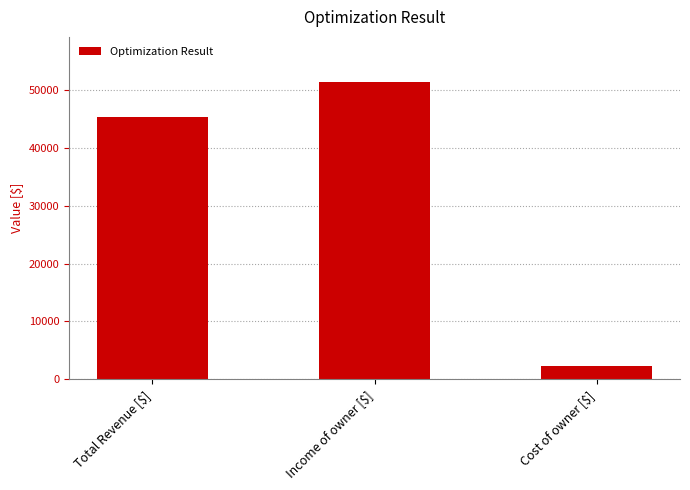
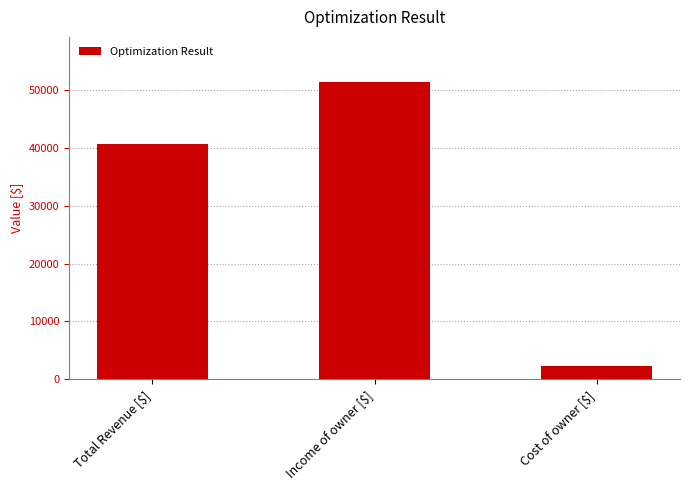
  {
-   "Total Revenue [$]": 45000,
+   "Total Revenue [$]": 41000,
    "Income of owner [$]": 52000,
    "Cost of owner [$]": 2000
  }
